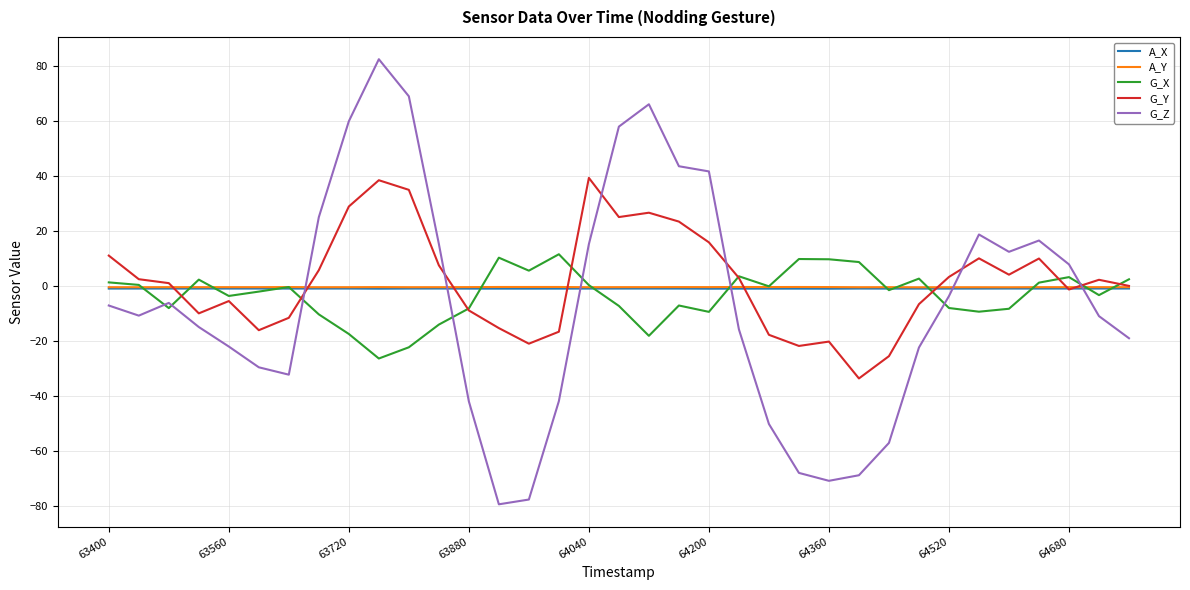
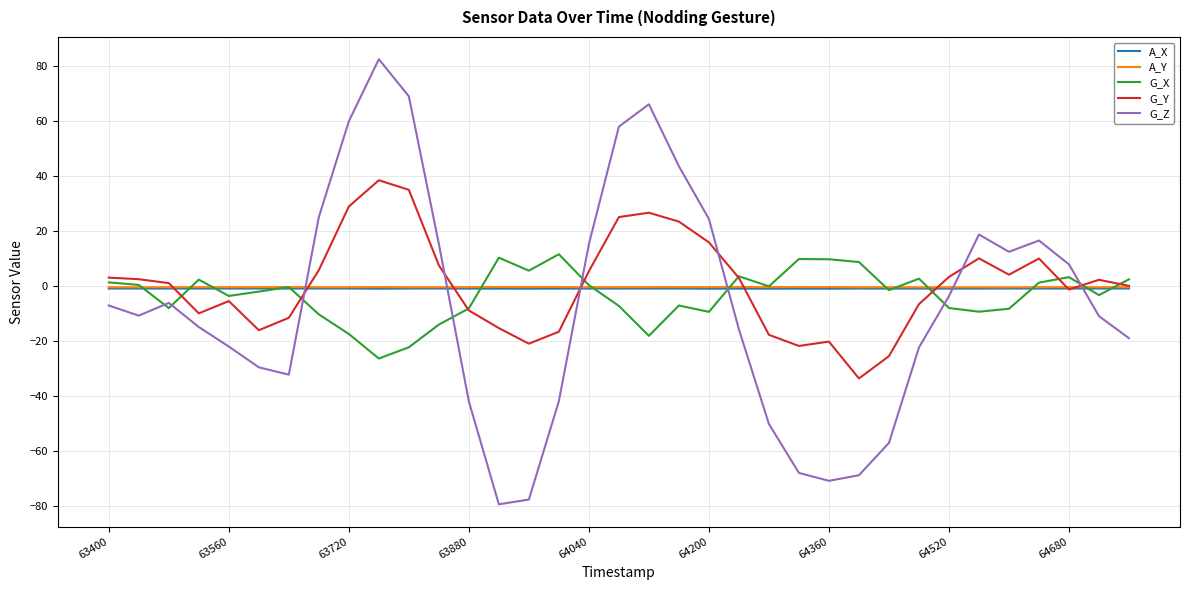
  {
    "G_X": {
      "63400": 1,
      "63560": -4,
      "63720": -17,
      "64200": -9,
      "64360": 10,
      "64520": -8,
      "64680": 3
    },
    "G_Y": {
-     "63400": 11,
+     "63400": 3,
      "63560": -5,
      "63720": 29,
-     "64040": 39,
+     "64040": 5,
      "64200": 16,
      "64360": -20,
      "64520": 3
    },
    "G_Z": {
      "63400": -7,
      "63560": -22,
      "63720": 60,
      "63880": -42,
      "64040": 15,
-     "64200": 42,
+     "64200": 24,
      "64360": -71,
      "64520": -4,
      "64680": 8
    }
  }
